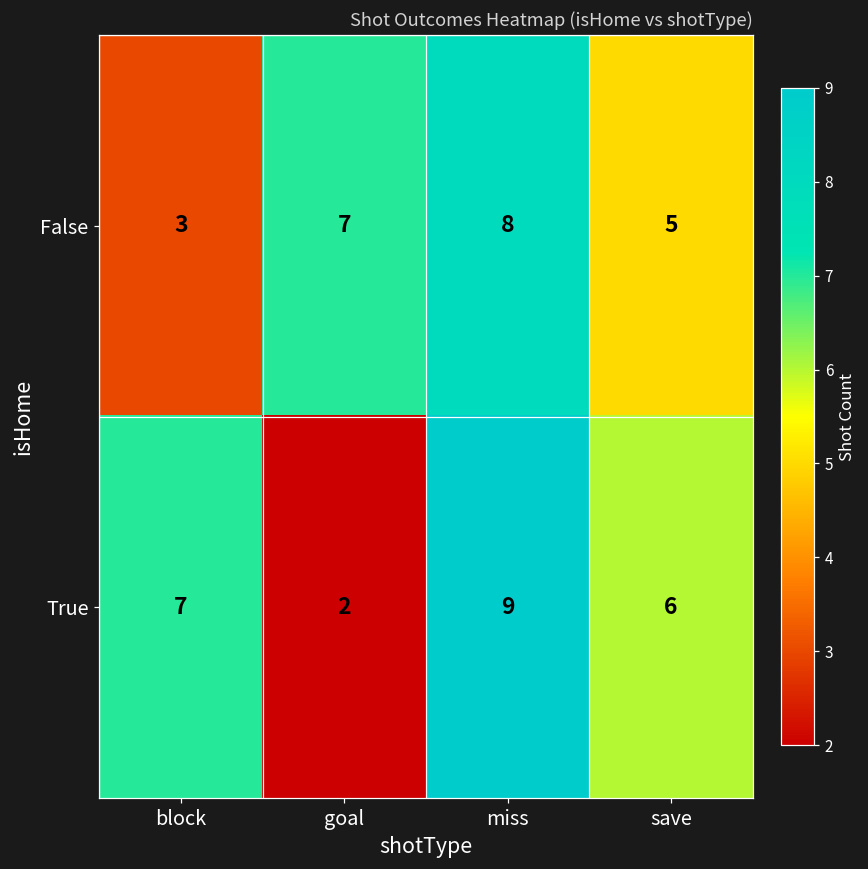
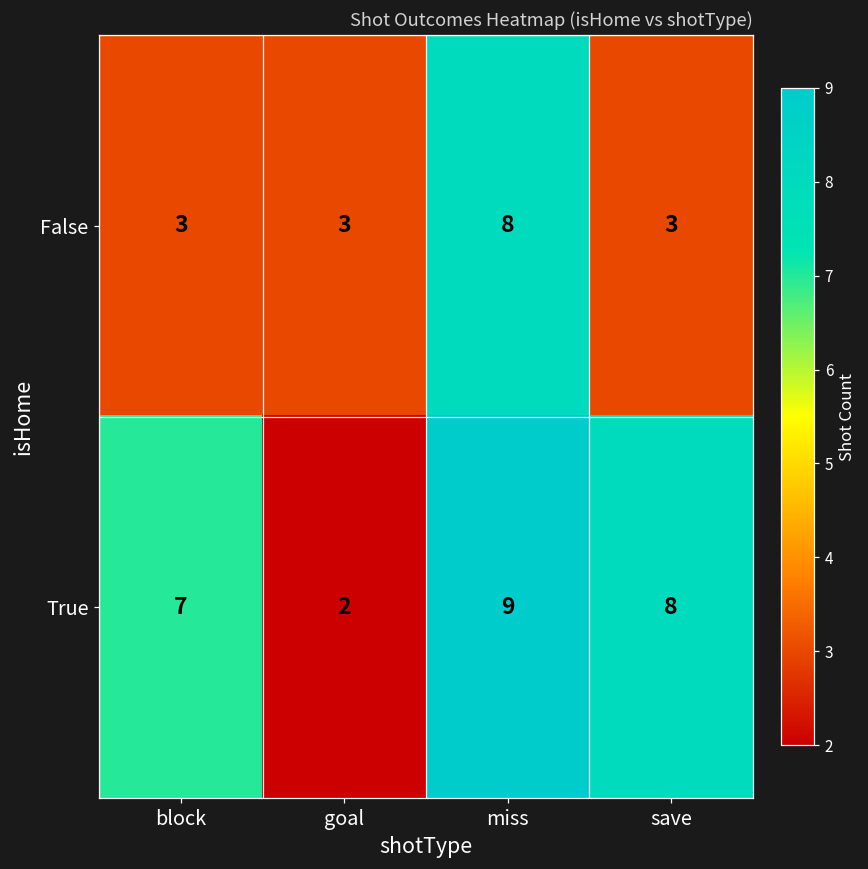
  {
    "False": {
      "block": 3,
-     "goal": 7,
+     "goal": 3,
      "miss": 8,
-     "save": 5
+     "save": 3
    },
    "True": {
      "block": 7,
      "goal": 2,
      "miss": 9,
-     "save": 6
+     "save": 8
    }
  }
